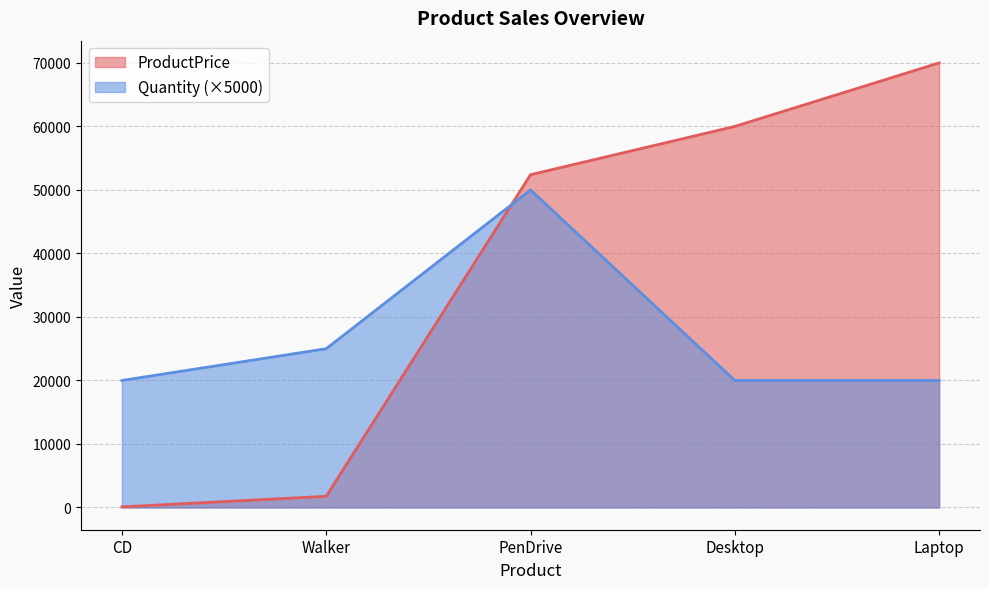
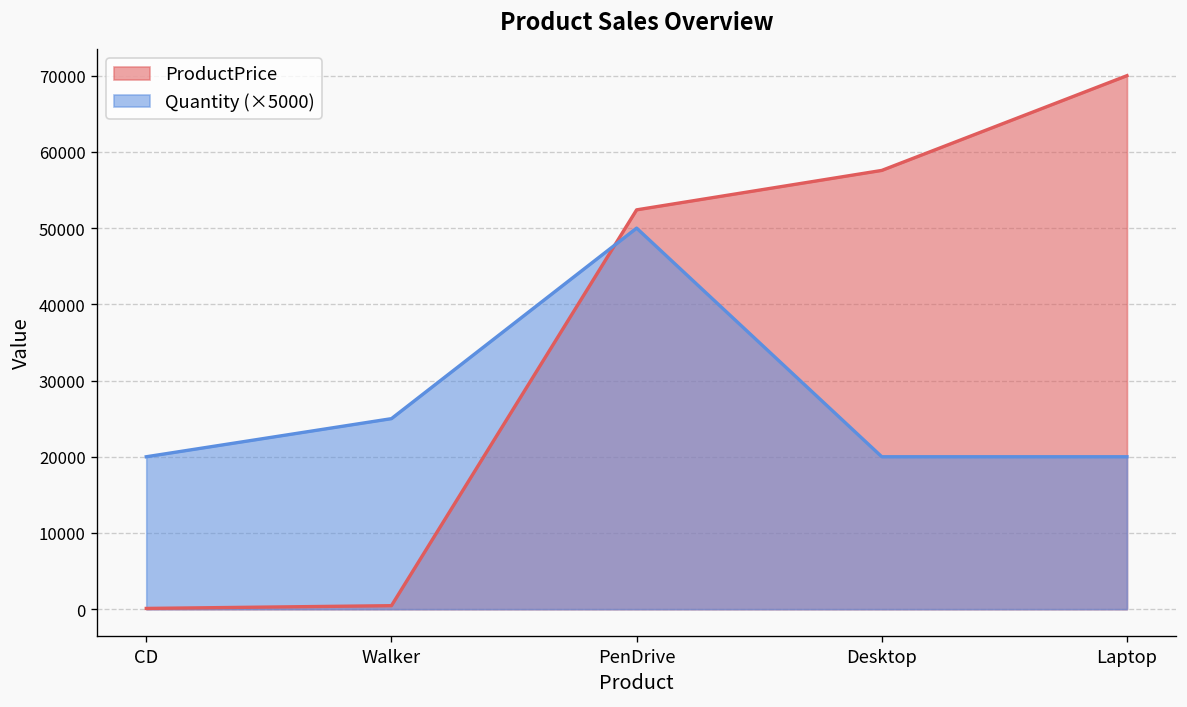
  {
    "ProductPrice": {
      "CD": 0,
-     "Walker": 2000,
+     "Walker": 0,
      "PenDrive": 52000,
-     "Desktop": 60000,
+     "Desktop": 58000,
      "Laptop": 70000
    },
    "Quantity (×5000)": {
      "CD": 20000,
      "Walker": 25000,
      "PenDrive": 50000,
      "Desktop": 20000,
      "Laptop": 20000
    }
  }
